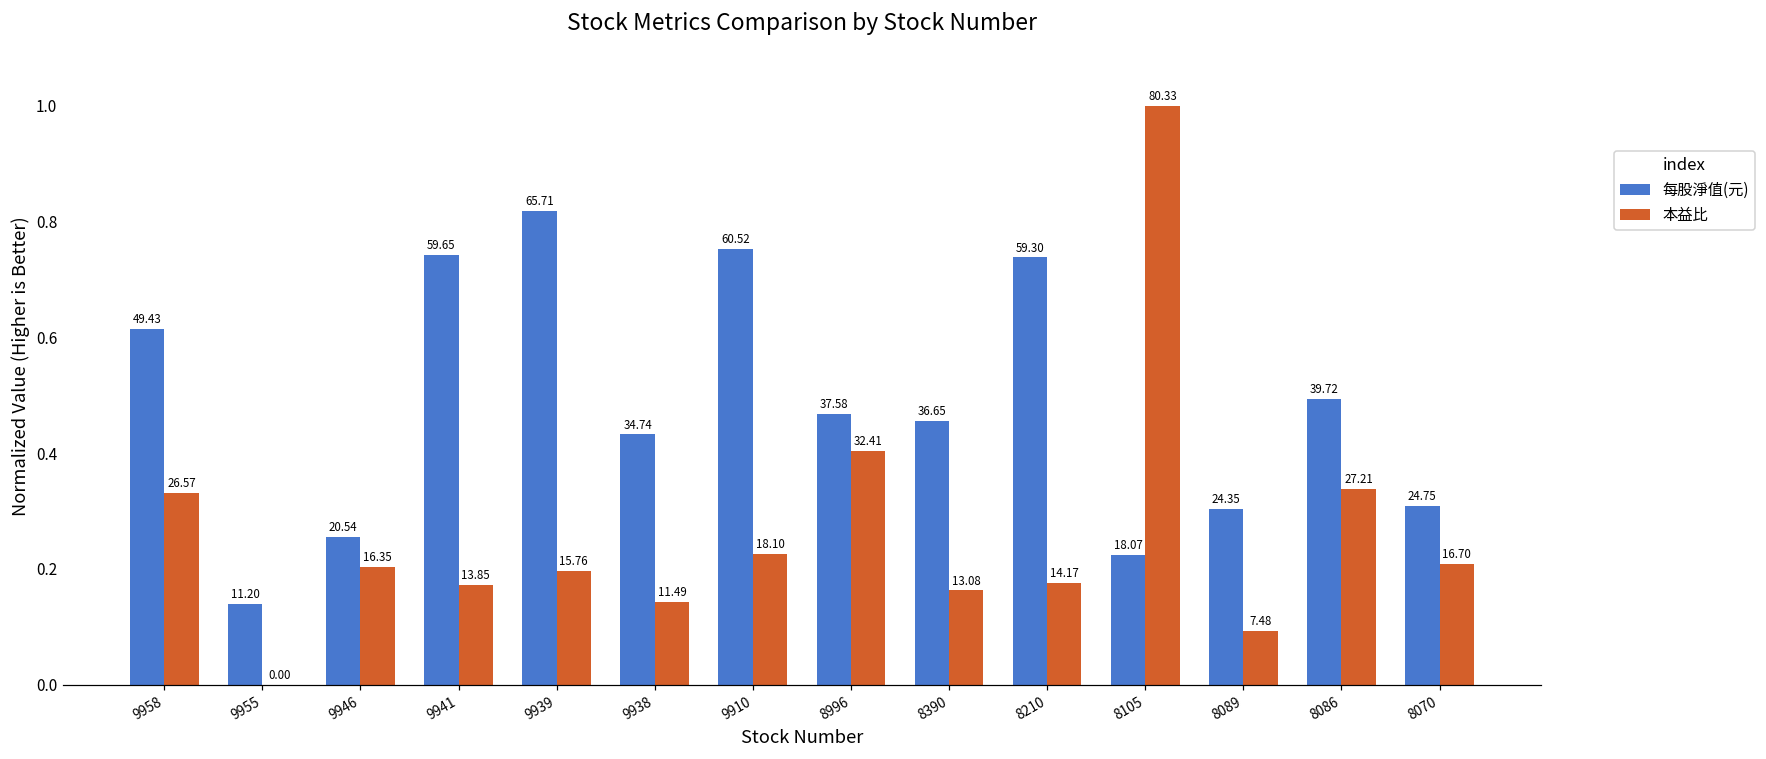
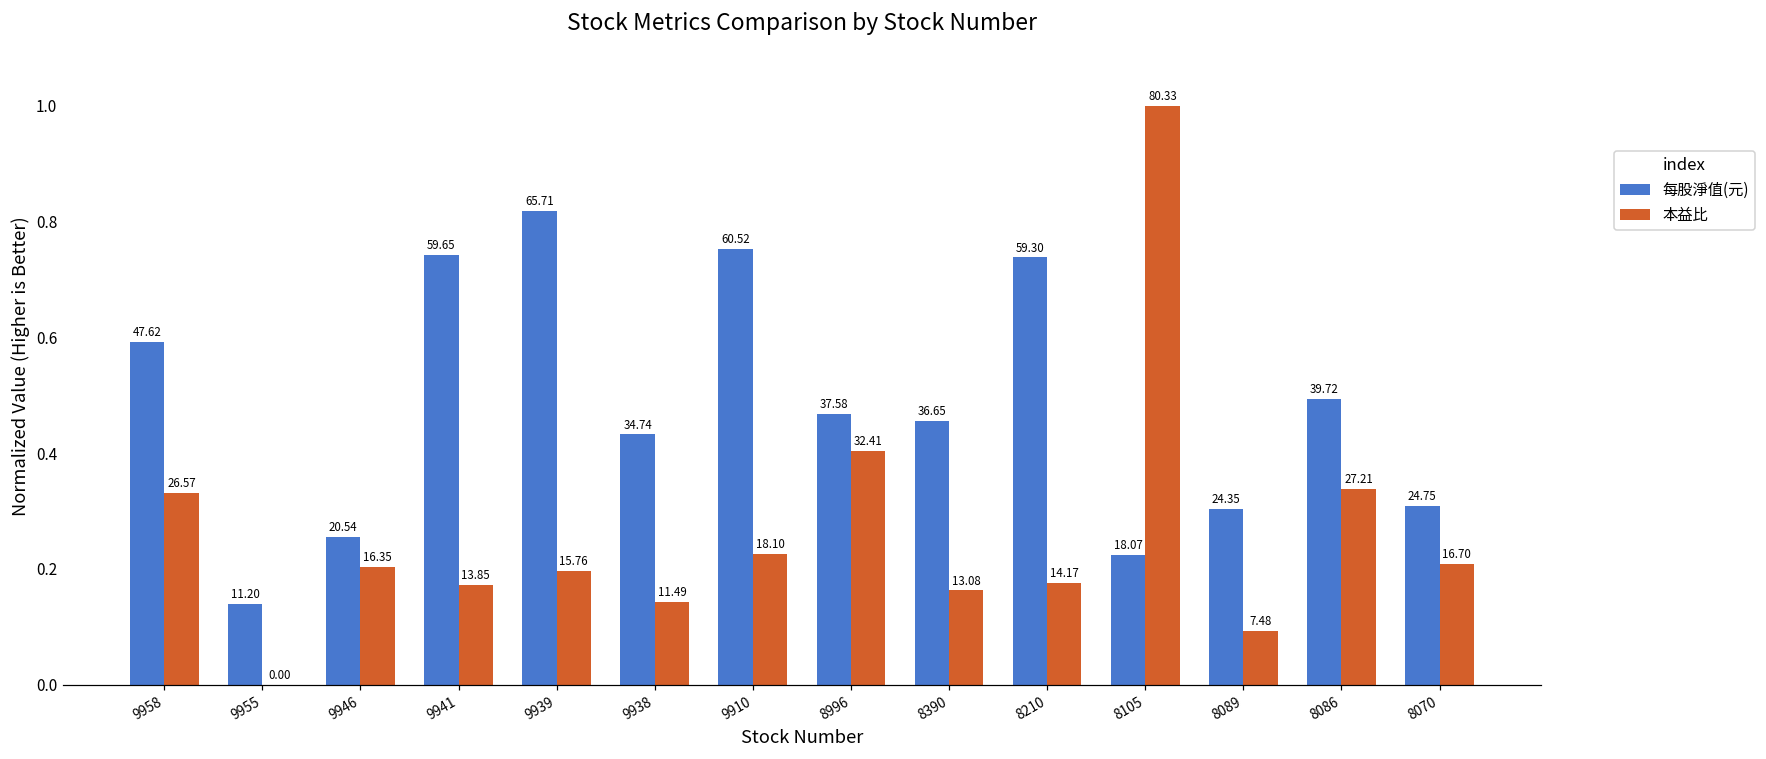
  {
    "每股淨值(元)": {
-     "9958": 49.43
+     "9958": 47.62
    },
    "本益比": {
      "9955": 0.00
    }
  }
